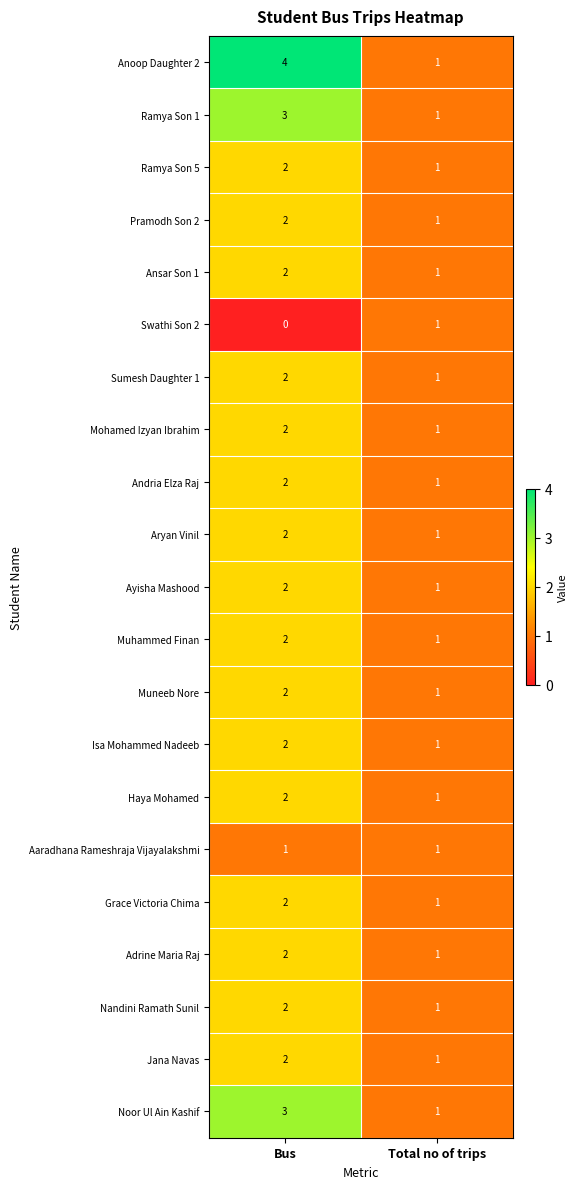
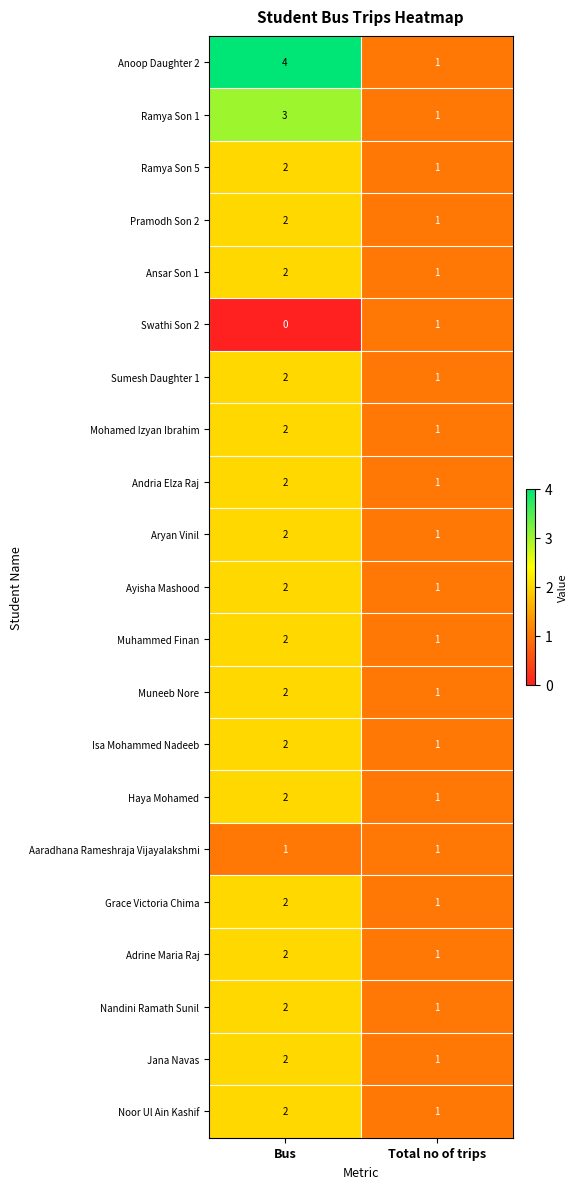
  {
    "Anoop Daughter 2": {
      "Bus": 4,
      "Total no of trips": 1
    },
    "Ramya Son 1": {
      "Bus": 3,
      "Total no of trips": 1
    },
    "Ramya Son 5": {
      "Bus": 2,
      "Total no of trips": 1
    },
    "Pramodh Son 2": {
      "Bus": 2,
      "Total no of trips": 1
    },
    "Ansar Son 1": {
      "Bus": 2,
      "Total no of trips": 1
    },
    "Swathi Son 2": {
      "Bus": 0,
      "Total no of trips": 1
    },
    "Sumesh Daughter 1": {
      "Bus": 2,
      "Total no of trips": 1
    },
    "Mohamed Izyan Ibrahim": {
      "Bus": 2,
      "Total no of trips": 1
    },
    "Andria Elza Raj": {
      "Bus": 2,
      "Total no of trips": 1
    },
    "Aryan Vinil": {
      "Bus": 2,
      "Total no of trips": 1
    },
    "Ayisha Mashood": {
      "Bus": 2,
      "Total no of trips": 1
    },
    "Muhammed Finan": {
      "Bus": 2,
      "Total no of trips": 1
    },
    "Muneeb Nore": {
      "Bus": 2,
      "Total no of trips": 1
    },
    "Isa Mohammed Nadeeb": {
      "Bus": 2,
      "Total no of trips": 1
    },
    "Haya Mohamed": {
      "Bus": 2,
      "Total no of trips": 1
    },
    "Aaradhana Rameshraja Vijayalakshmi": {
      "Bus": 1,
      "Total no of trips": 1
    },
    "Grace Victoria Chima": {
      "Bus": 2,
      "Total no of trips": 1
    },
    "Adrine Maria Raj": {
      "Bus": 2,
      "Total no of trips": 1
    },
    "Nandini Ramath Sunil": {
      "Bus": 2,
      "Total no of trips": 1
    },
    "Jana Navas": {
      "Bus": 2,
      "Total no of trips": 1
    },
    "Noor Ul Ain Kashif": {
-     "Bus": 3,
+     "Bus": 2,
      "Total no of trips": 1
    }
  }
